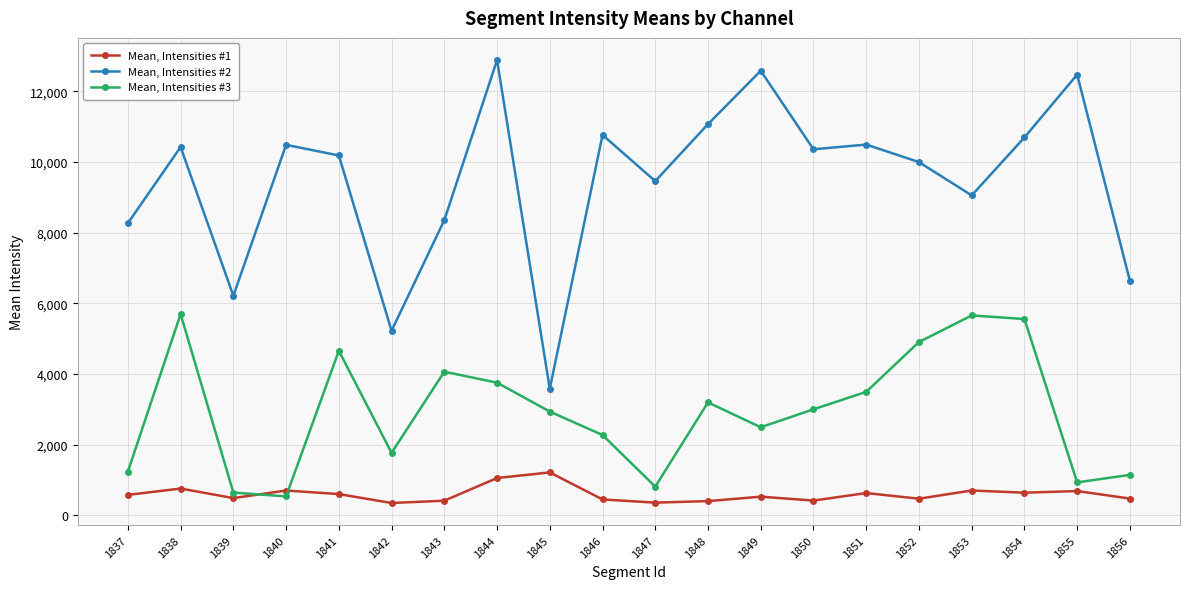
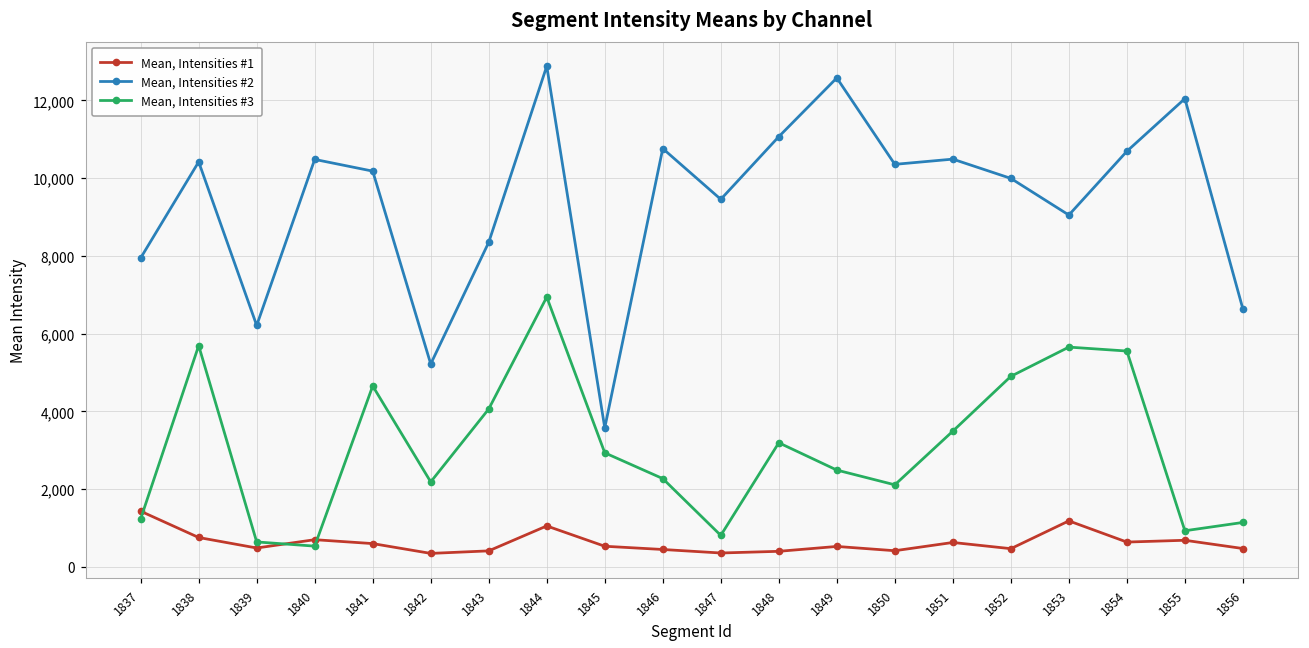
  {
    "Mean, Intensities #1": {
-     "1837": "600",
+     "1837": "1,400",
      "1838": "800",
      "1839": "500",
      "1840": "700",
      "1841": "600",
      "1842": "300",
      "1843": "400",
      "1844": "1,100",
-     "1845": "1,200",
+     "1845": "500",
      "1846": "400",
      "1847": "400",
      "1848": "400",
      "1849": "500",
      "1850": "400",
      "1851": "600",
      "1852": "500",
-     "1853": "700",
+     "1853": "1,200",
      "1854": "600",
      "1855": "700",
      "1856": "500"
    },
    "Mean, Intensities #2": {
-     "1837": "8,300",
+     "1837": "7,900",
      "1838": "10,400",
      "1839": "6,200",
      "1840": "10,500",
      "1841": "10,200",
      "1842": "5,200",
      "1843": "8,300",
      "1844": "12,900",
      "1845": "3,600",
      "1846": "10,800",
      "1847": "9,500",
      "1848": "11,100",
      "1849": "12,600",
      "1850": "10,400",
      "1851": "10,500",
      "1852": "10,000",
      "1853": "9,100",
      "1854": "10,700",
-     "1855": "12,500",
+     "1855": "12,000",
      "1856": "6,600"
    },
    "Mean, Intensities #3": {
      "1837": "1,200",
      "1838": "5,700",
      "1839": "600",
      "1840": "500",
      "1841": "4,700",
-     "1842": "1,800",
+     "1842": "2,200",
      "1843": "4,100",
-     "1844": "3,800",
+     "1844": "6,900",
      "1845": "2,900",
      "1846": "2,300",
      "1847": "800",
      "1848": "3,200",
      "1849": "2,500",
-     "1850": "3,000",
+     "1850": "2,100",
      "1851": "3,500",
      "1852": "4,900",
      "1853": "5,700",
      "1854": "5,600",
      "1855": "900",
      "1856": "1,100"
    }
  }
